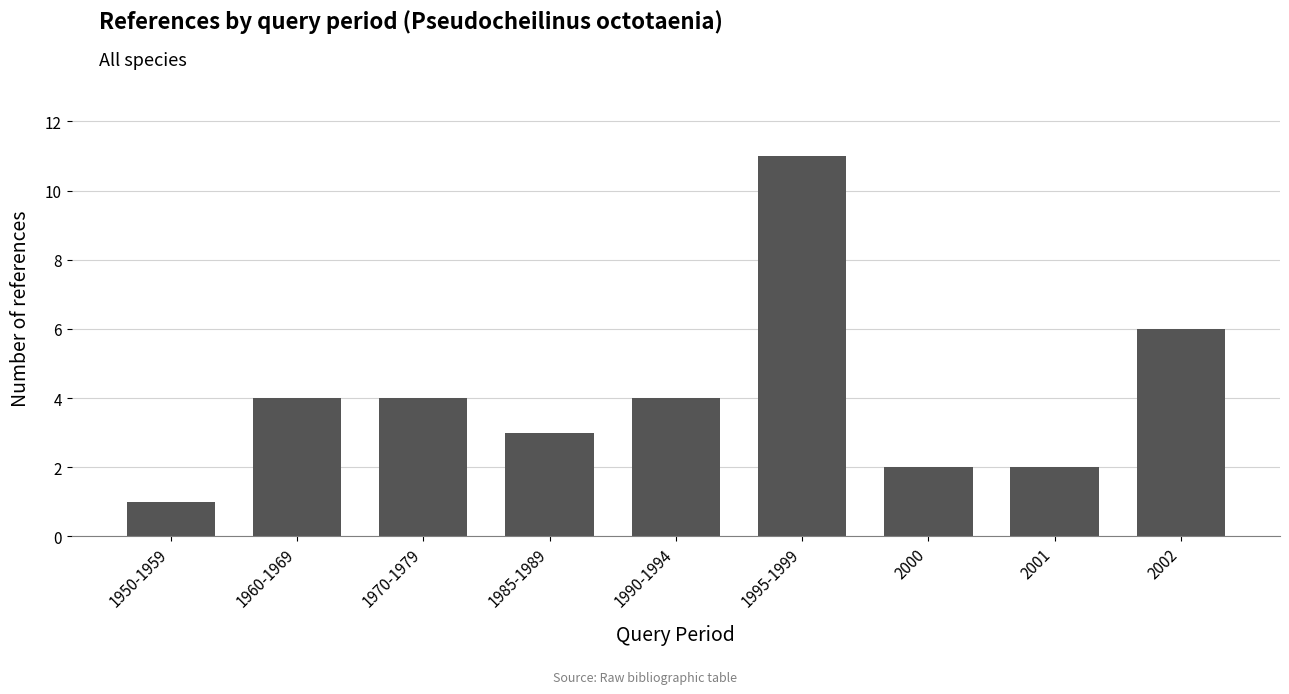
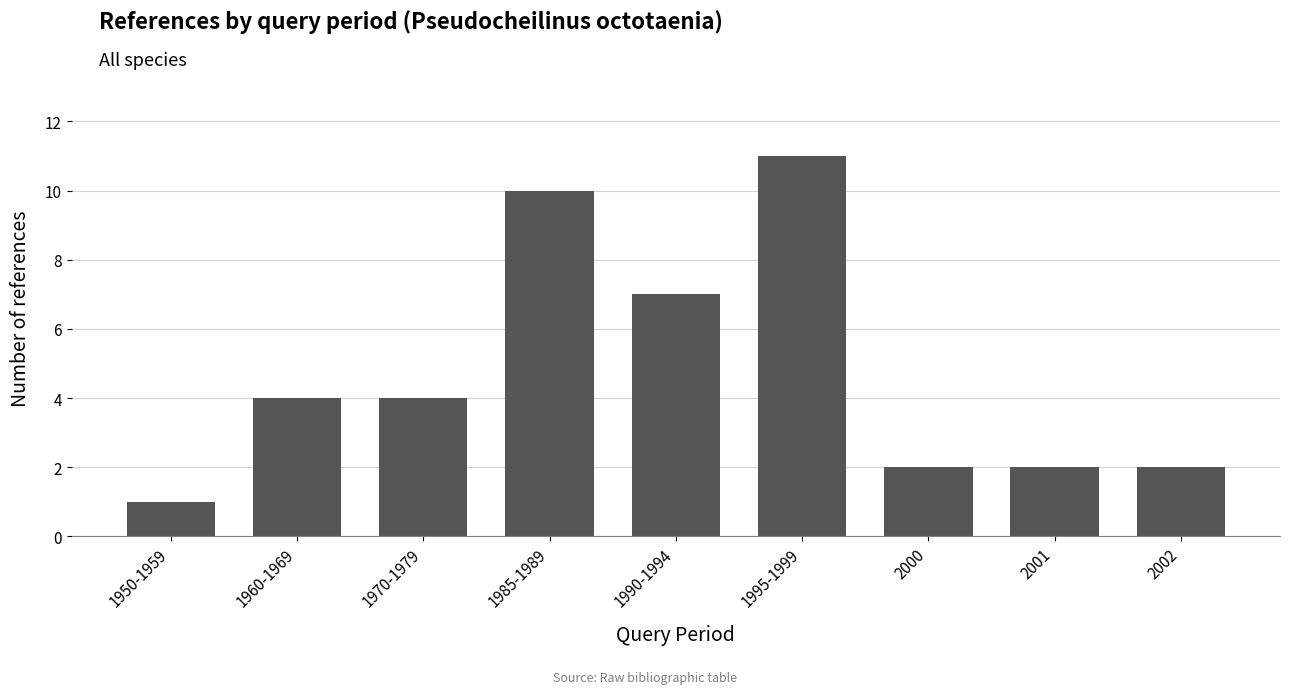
  {
    "1950-1959": 1,
    "1960-1969": 4,
    "1970-1979": 4,
-   "1985-1989": 3,
-   "1990-1994": 4,
+   "1985-1989": 10,
+   "1990-1994": 7,
    "1995-1999": 11,
    "2000": 2,
    "2001": 2,
-   "2002": 6
+   "2002": 2
  }
